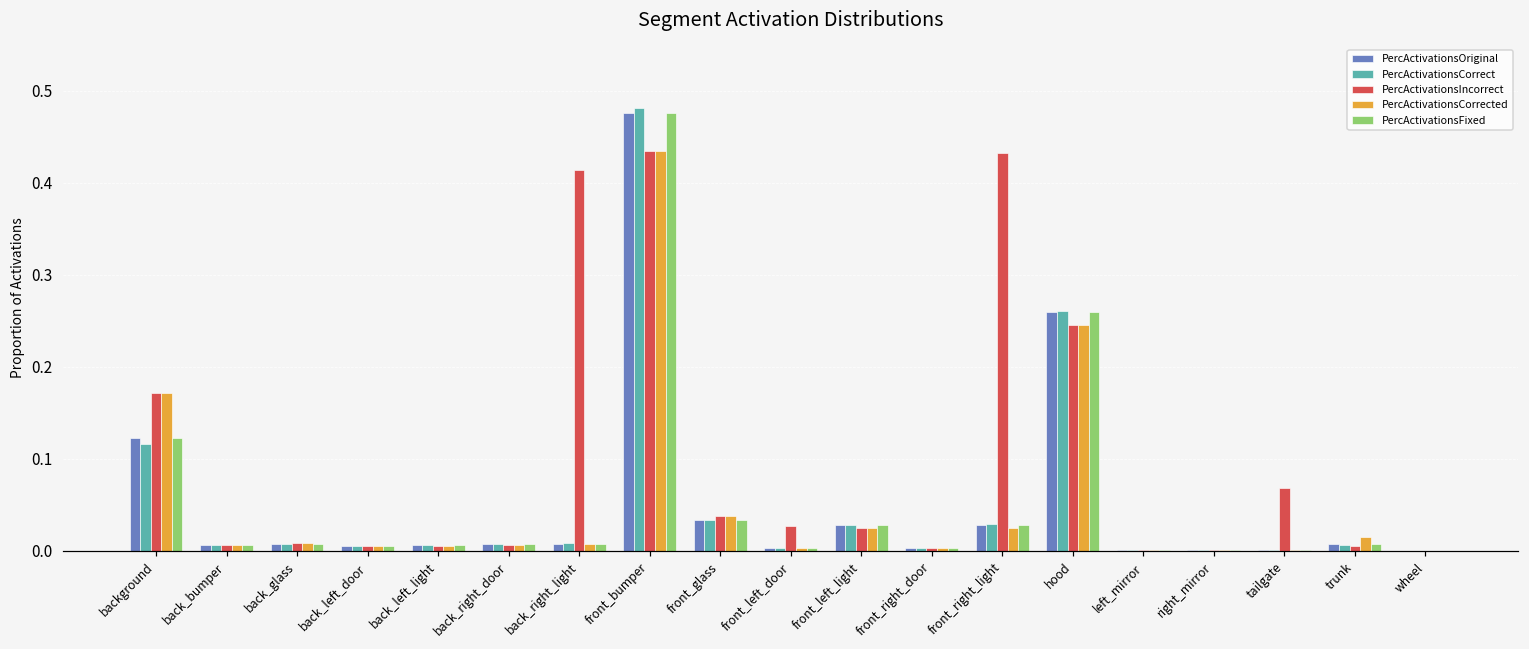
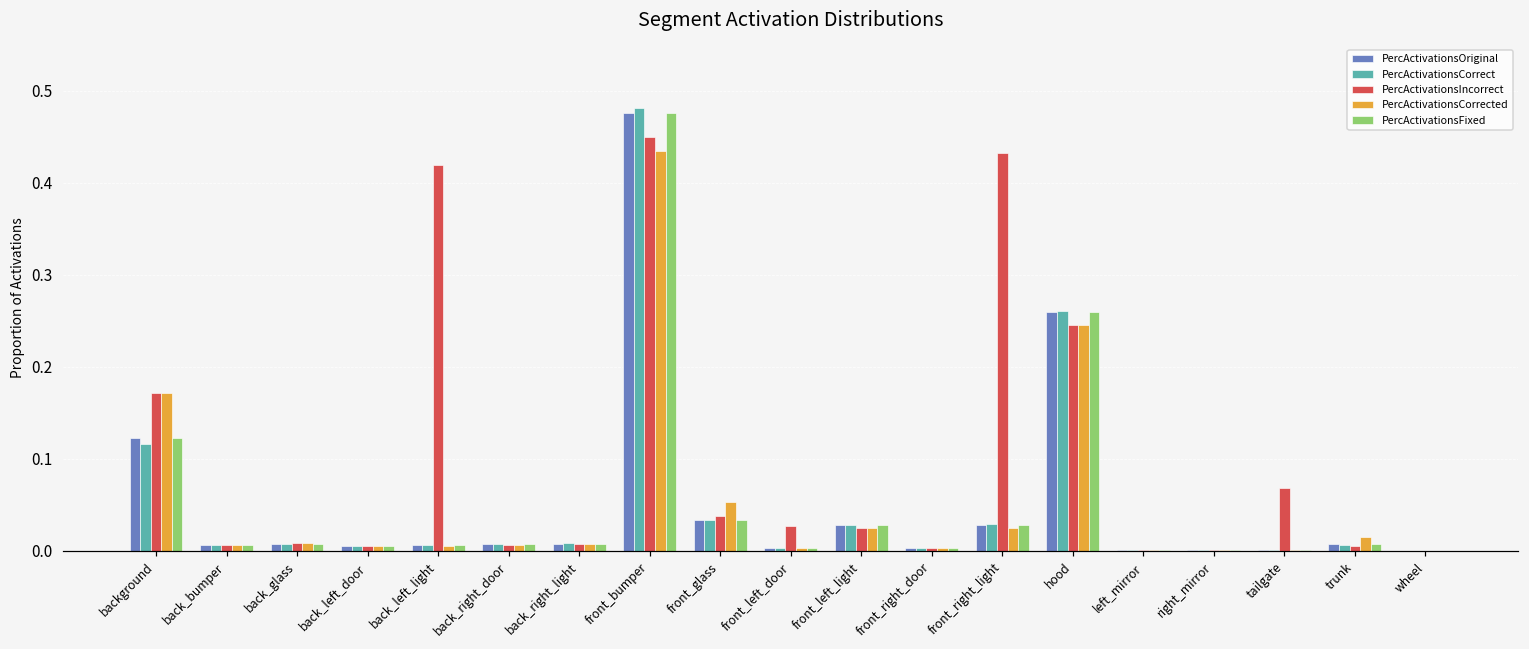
  {
    "PercActivationsIncorrect": {
      "background": 0.17,
      "back_bumper": 0.01,
      "back_glass": 0.01,
      "back_left_door": 0.00,
-     "back_left_light": 0.01,
+     "back_left_light": 0.42,
      "back_right_door": 0.01,
-     "back_right_light": 0.41,
-     "front_bumper": 0.43,
+     "back_right_light": 0.01,
+     "front_bumper": 0.45,
      "front_glass": 0.04,
      "front_left_door": 0.03,
      "front_left_light": 0.03,
      "front_right_door": 0.00,
      "front_right_light": 0.43,
      "hood": 0.25,
      "tailgate": 0.07,
      "trunk": 0.00
    },
    "PercActivationsCorrected": {
      "background": 0.17,
      "back_bumper": 0.01,
      "back_glass": 0.01,
      "back_left_door": 0.00,
      "back_left_light": 0.01,
      "back_right_door": 0.01,
      "back_right_light": 0.01,
      "front_bumper": 0.43,
-     "front_glass": 0.04,
+     "front_glass": 0.05,
      "front_left_light": 0.03,
      "front_right_door": 0.00,
      "front_right_light": 0.03,
      "hood": 0.25,
      "trunk": 0.01
    },
    "PercActivationsFixed": {
      "background": 0.12,
      "back_bumper": 0.01,
      "back_glass": 0.01,
      "back_left_door": 0.01,
      "back_left_light": 0.01,
      "back_right_door": 0.01,
      "back_right_light": 0.01,
      "front_bumper": 0.48,
      "front_glass": 0.03,
      "front_left_door": 0.00,
      "front_left_light": 0.03,
      "front_right_door": 0.00,
      "front_right_light": 0.03,
      "hood": 0.26,
      "trunk": 0.01
    }
  }
